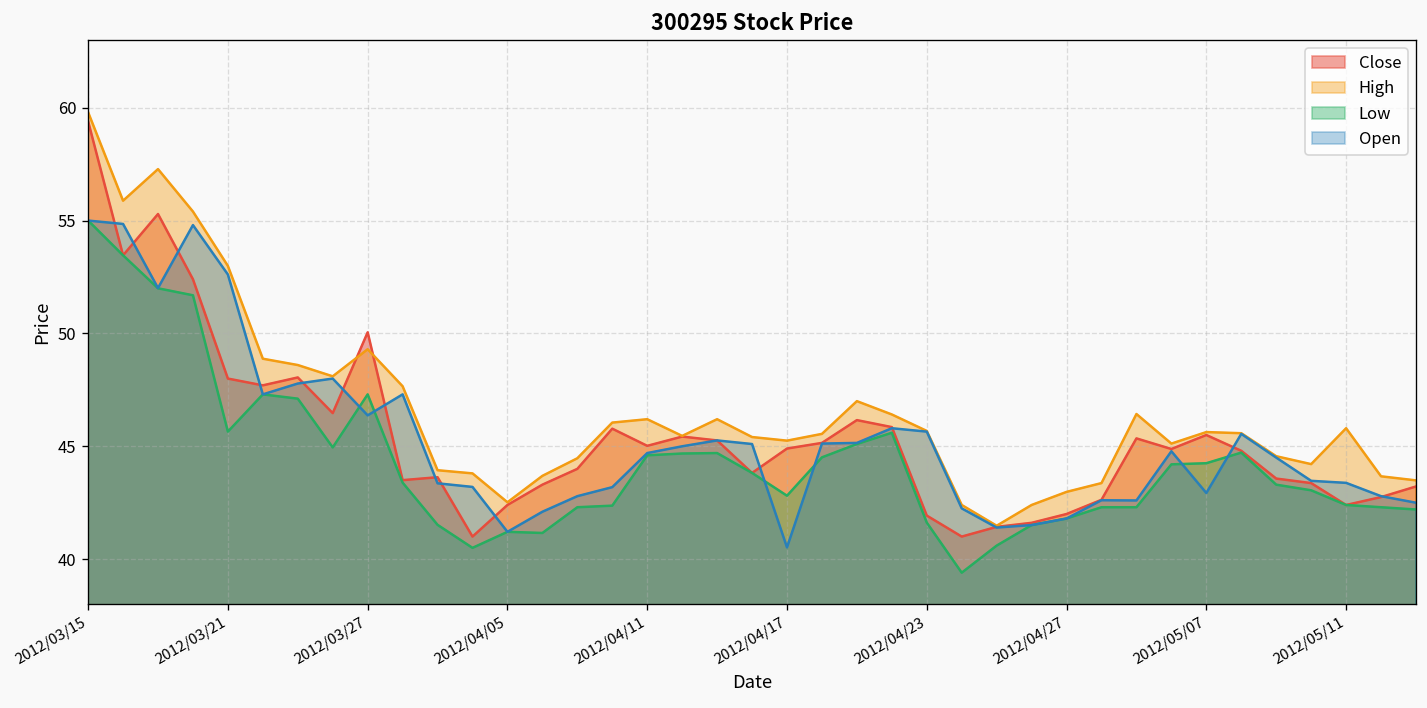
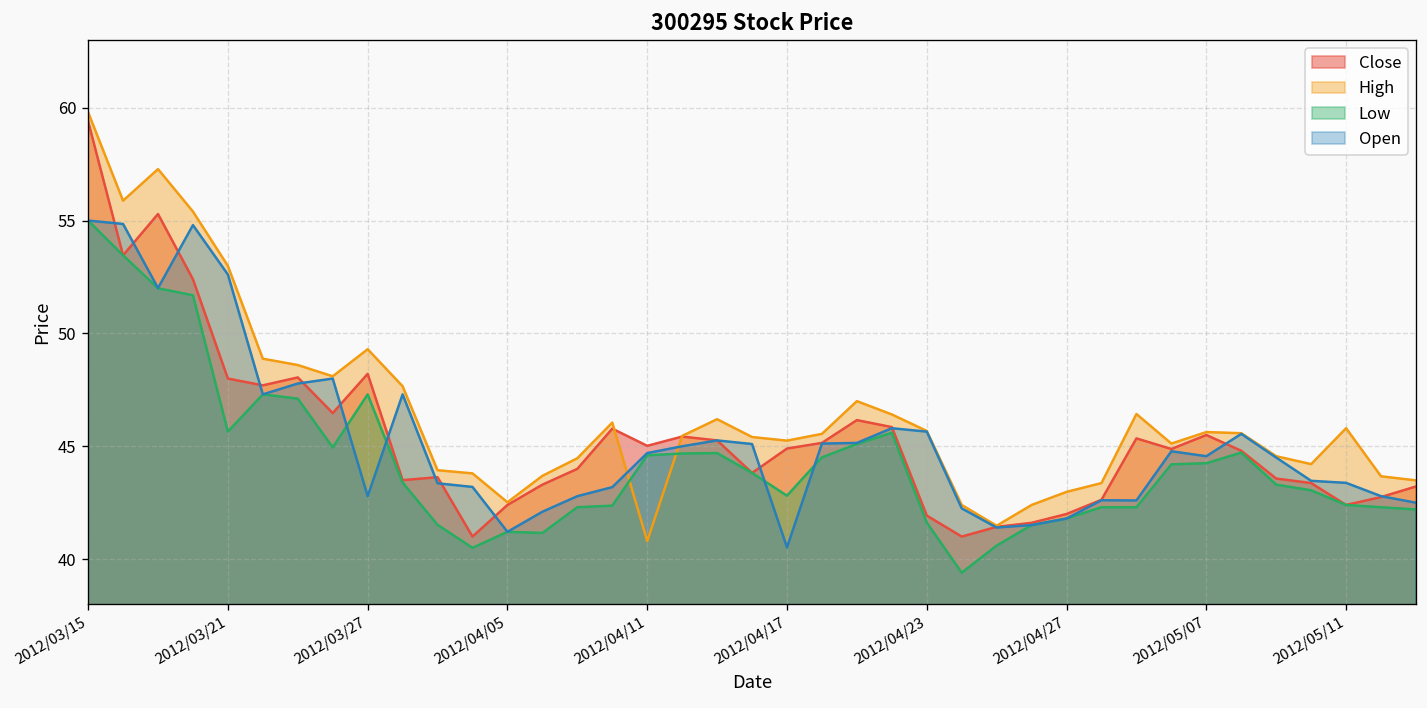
  {
    "Close": {
      "2012/03/15": 59.4,
      "2012/03/21": 48.0,
-     "2012/03/27": 50.1,
+     "2012/03/27": 48.2,
      "2012/04/11": 45.0,
      "2012/04/17": 44.9,
      "2012/04/23": 41.9,
      "2012/04/27": 42.0
    },
    "High": {
      "2012/03/15": 59.8,
      "2012/03/21": 53.0,
      "2012/03/27": 49.3,
-     "2012/04/11": 46.2,
+     "2012/04/11": 40.8,
      "2012/04/17": 45.3,
      "2012/04/27": 43.0,
      "2012/05/11": 45.8
    },
    "Low": {
      "2012/03/21": 45.7,
      "2012/03/27": 47.3,
      "2012/04/17": 42.8,
      "2012/04/23": 41.6,
      "2012/05/07": 44.3
    },
    "Open": {
      "2012/03/21": 52.6,
-     "2012/03/27": 46.4,
+     "2012/03/27": 42.8,
      "2012/04/17": 40.5,
-     "2012/05/07": 42.9,
+     "2012/05/07": 44.6,
      "2012/05/11": 43.4
    }
  }
